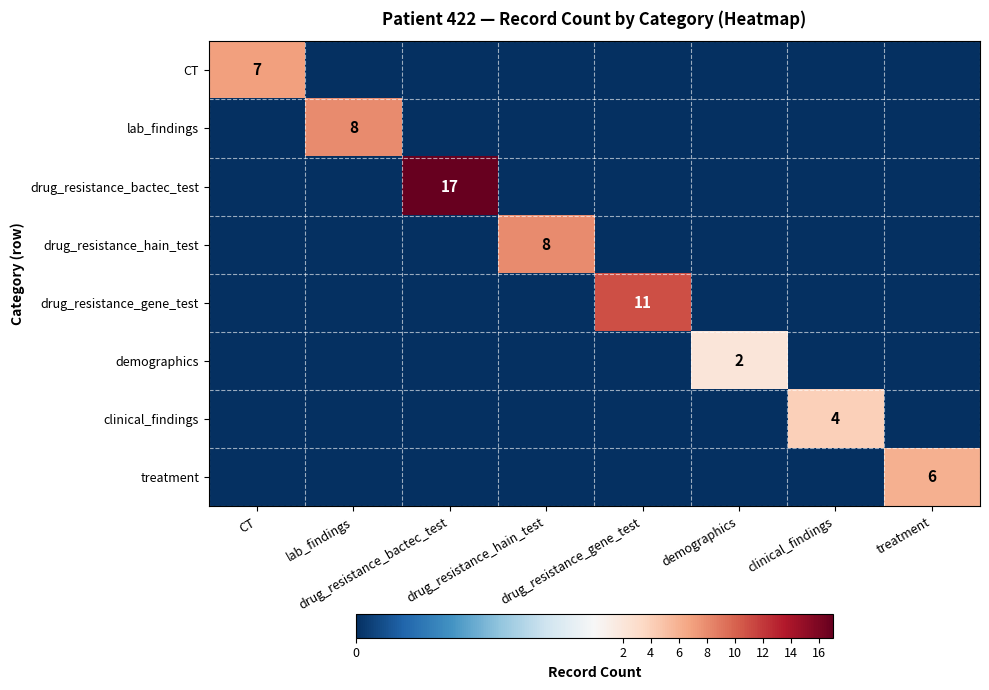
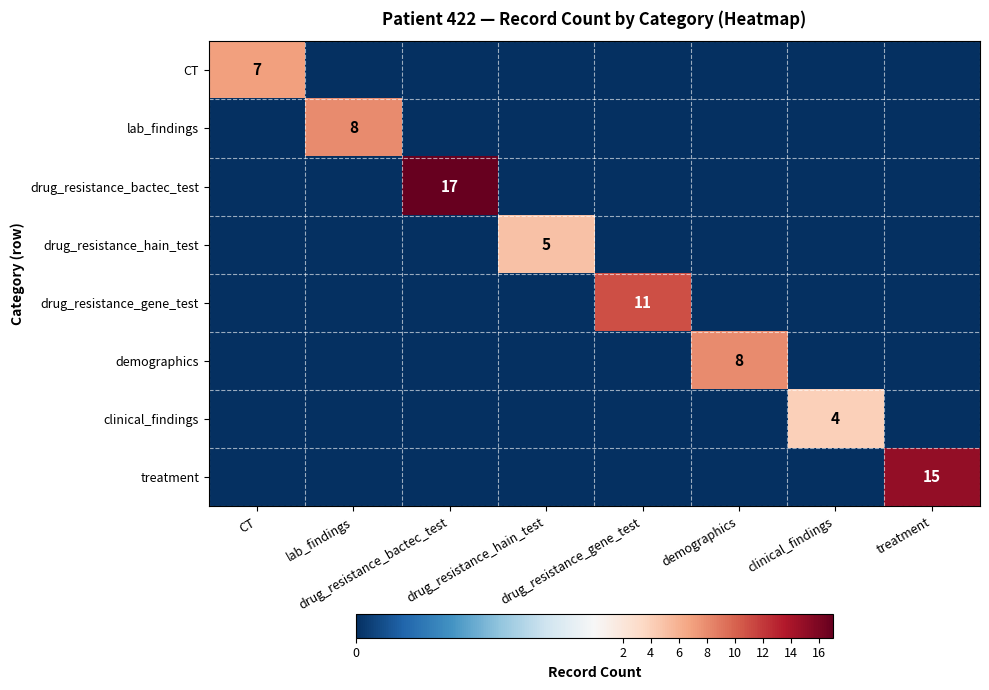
  {
    "CT": {
      "CT": 7
    },
    "lab_findings": {
      "lab_findings": 8
    },
    "drug_resistance_bactec_test": {
      "drug_resistance_bactec_test": 17
    },
    "drug_resistance_hain_test": {
-     "drug_resistance_hain_test": 8
+     "drug_resistance_hain_test": 5
    },
    "drug_resistance_gene_test": {
      "drug_resistance_gene_test": 11
    },
    "demographics": {
-     "demographics": 2
+     "demographics": 8
    },
    "clinical_findings": {
      "clinical_findings": 4
    },
    "treatment": {
-     "treatment": 6
+     "treatment": 15
    }
  }
